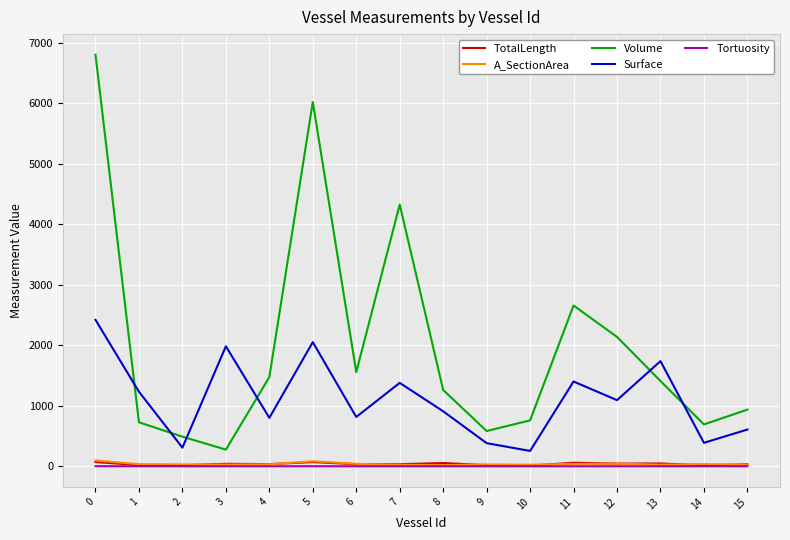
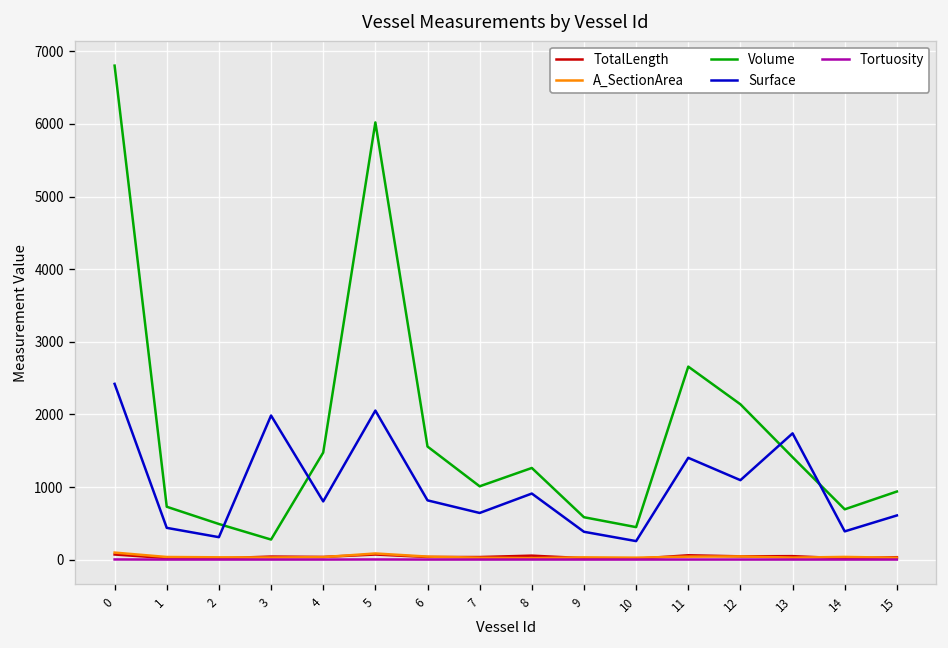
  {
    "Volume": {
      "0": 6800,
      "1": 700,
      "2": 500,
      "3": 300,
      "4": 1500,
      "5": 6000,
      "6": 1600,
-     "7": 4300,
+     "7": 1000,
      "8": 1300,
      "9": 600,
-     "10": 800,
+     "10": 400,
      "11": 2700,
      "12": 2100,
      "13": 1400,
      "14": 700,
      "15": 900
    },
    "Surface": {
      "0": 2400,
-     "1": 1200,
+     "1": 400,
      "2": 300,
      "3": 2000,
      "4": 800,
      "5": 2100,
      "6": 800,
-     "7": 1400,
+     "7": 600,
      "8": 900,
      "9": 400,
      "10": 300,
      "11": 1400,
      "12": 1100,
      "13": 1700,
      "14": 400,
      "15": 600
    },
    "Tortuosity": {
      "0": 0,
      "5": 0,
      "12": 0
    }
  }
